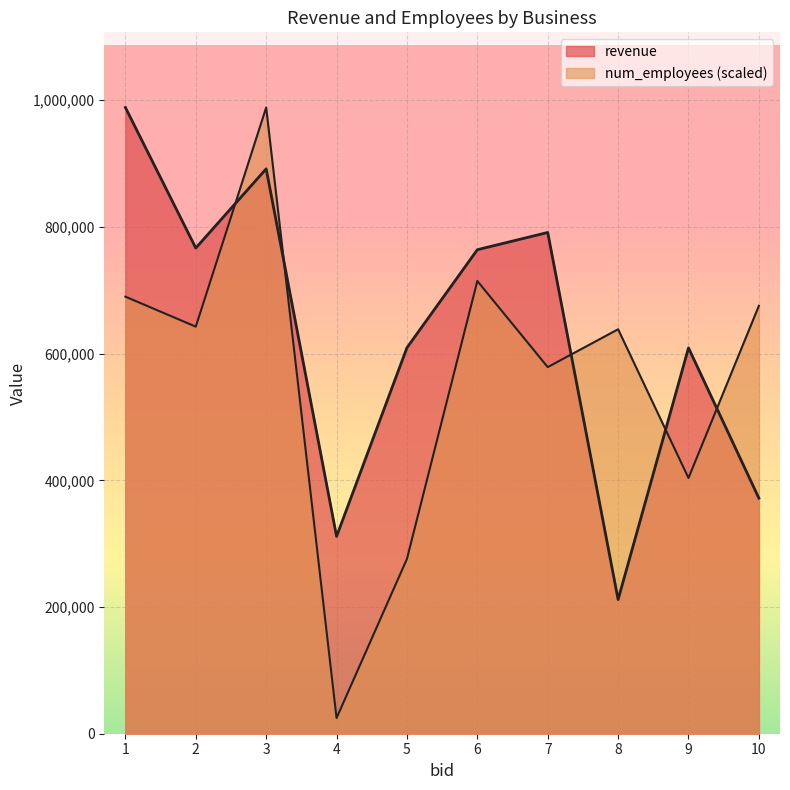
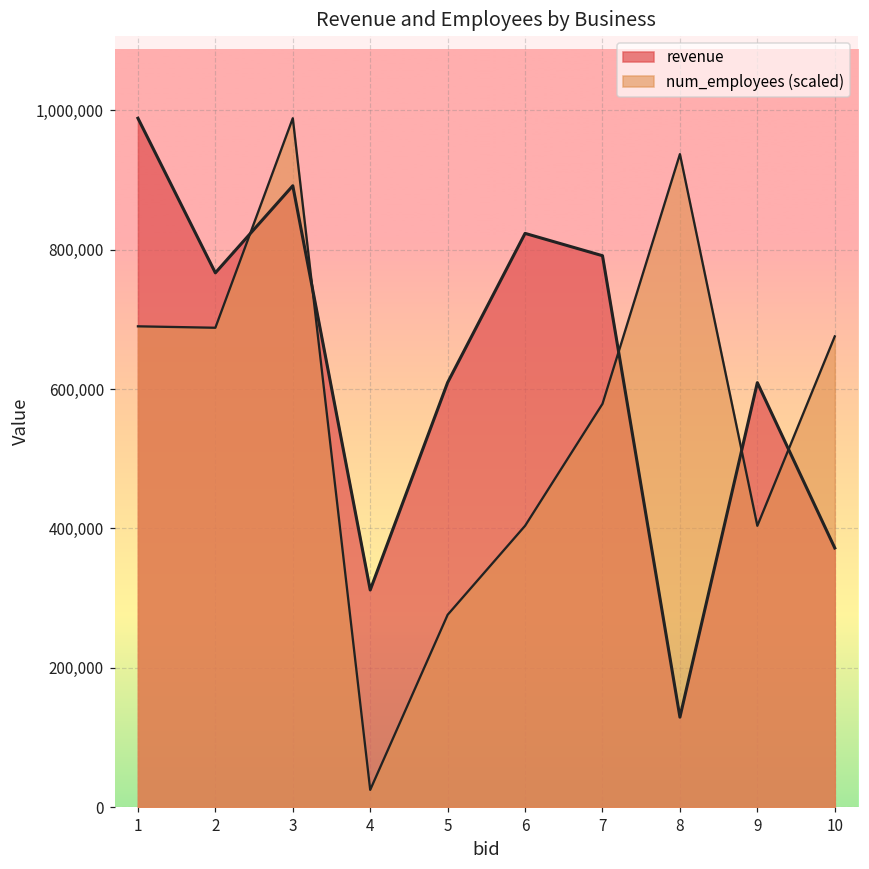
  {
    "revenue": {
      "1": "990,000",
      "2": "770,000",
      "3": "890,000",
      "4": "310,000",
      "5": "610,000",
-     "6": "760,000",
+     "6": "820,000",
      "7": "790,000",
-     "8": "210,000",
+     "8": "130,000",
      "9": "610,000",
      "10": "370,000"
    },
    "num_employees (scaled)": {
      "1": "690,000",
-     "2": "640,000",
+     "2": "690,000",
      "3": "990,000",
      "4": "20,000",
      "5": "280,000",
-     "6": "710,000",
+     "6": "400,000",
      "7": "580,000",
-     "8": "640,000",
+     "8": "940,000",
      "9": "400,000",
      "10": "680,000"
    }
  }
